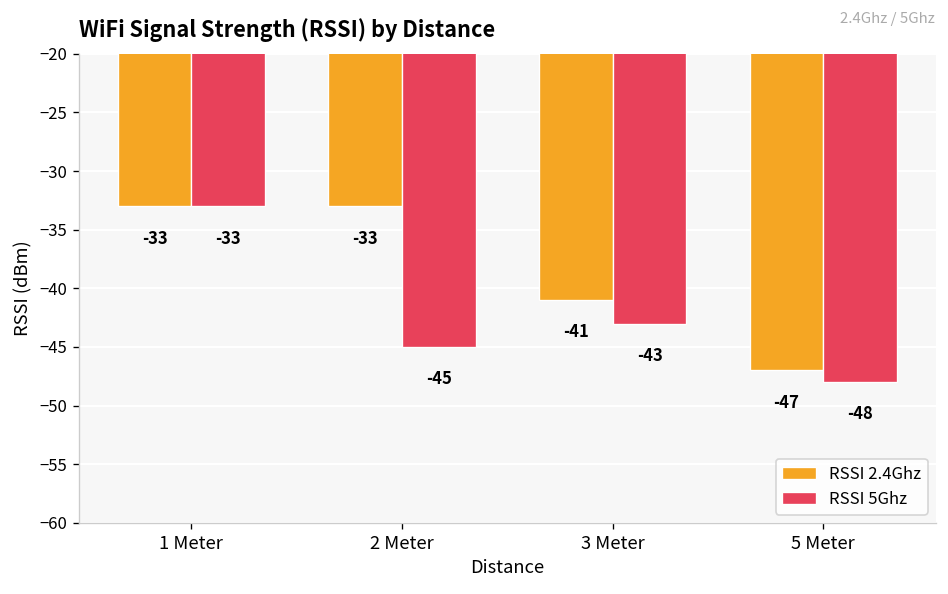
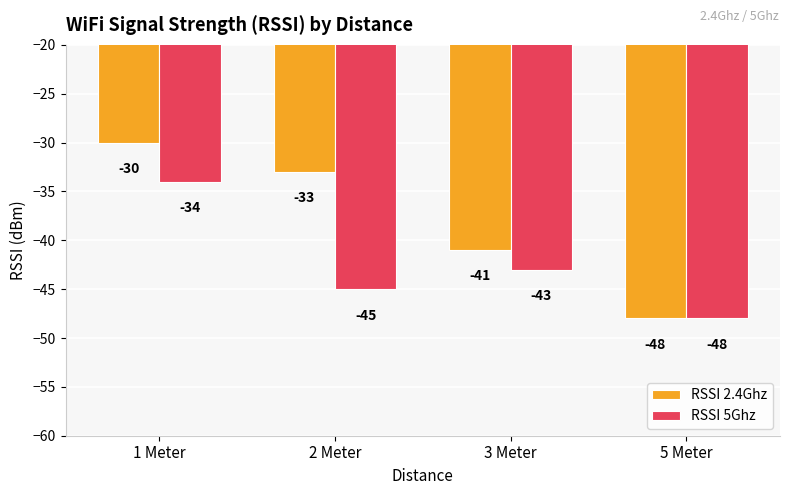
  {
    "RSSI 2.4Ghz": {
-     "1 Meter": -33,
+     "1 Meter": -30,
      "2 Meter": -33,
      "3 Meter": -41,
-     "5 Meter": -47
+     "5 Meter": -48
    },
    "RSSI 5Ghz": {
-     "1 Meter": -33,
+     "1 Meter": -34,
      "2 Meter": -45,
      "3 Meter": -43,
      "5 Meter": -48
    }
  }
